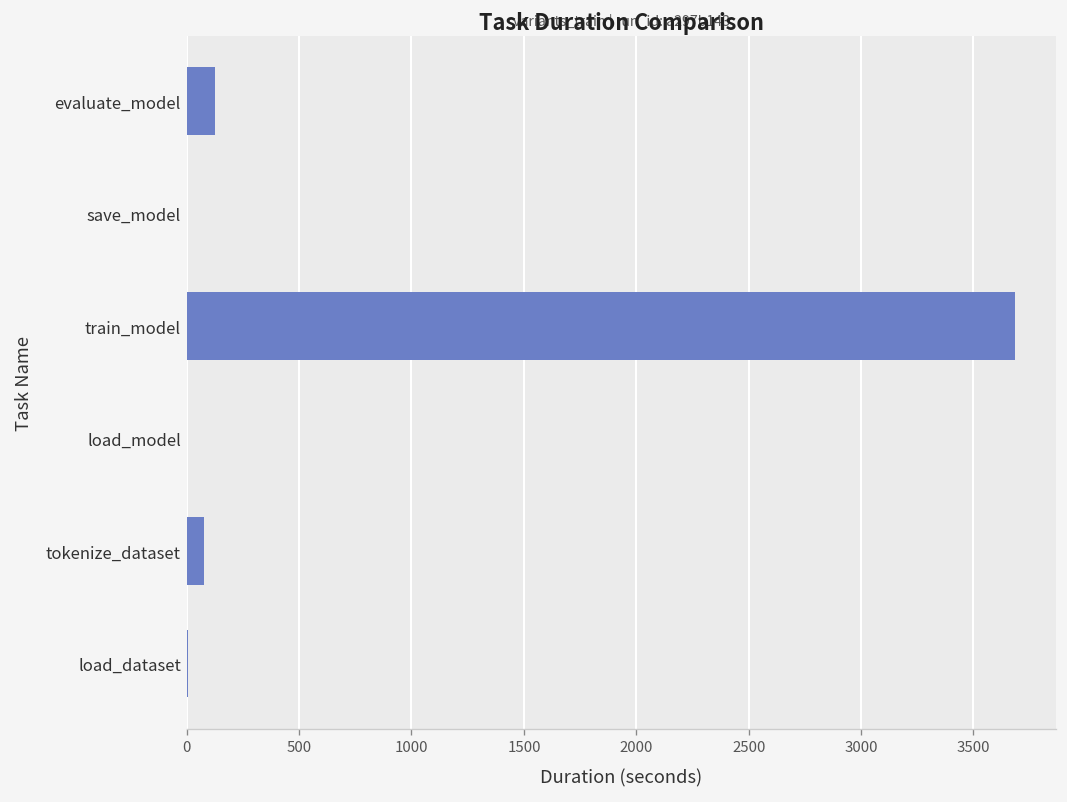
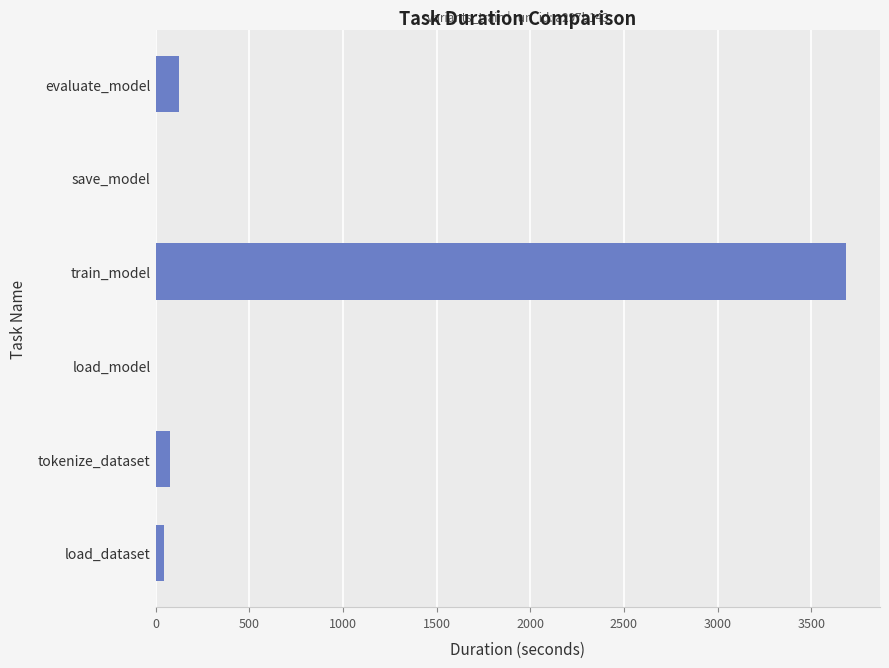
  {
    "evaluate_model": 130,
    "train_model": 3680,
    "tokenize_dataset": 80,
-   "load_dataset": 0
+   "load_dataset": 50
  }
